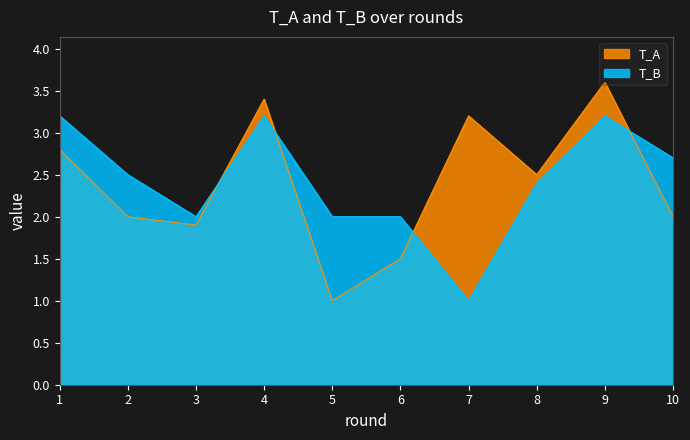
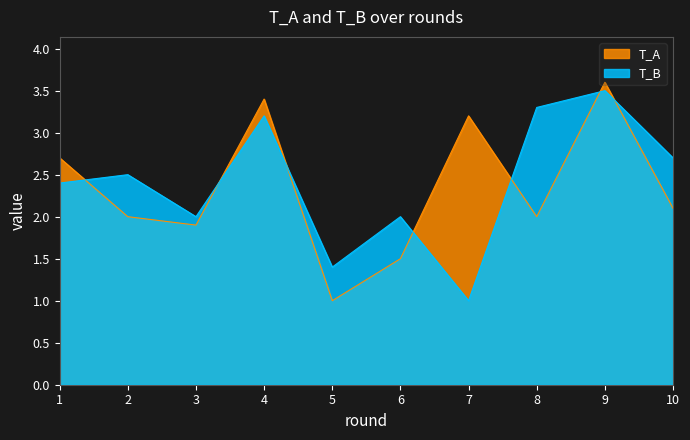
  {
    "T_A": {
-     "1": 2.8,
+     "1": 2.7,
      "2": 2.0,
      "3": 1.9,
      "4": 3.4,
      "5": 1.0,
      "6": 1.5,
      "7": 3.2,
-     "8": 2.5,
-     "10": 2.0
+     "8": 2.0,
+     "10": 2.1
    },
    "T_B": {
-     "1": 3.2,
+     "1": 2.4,
      "2": 2.5,
      "3": 2.0,
      "4": 3.2,
-     "5": 2.0,
+     "5": 1.4,
      "6": 2.0,
      "7": 1.0,
-     "8": 2.4,
-     "9": 3.2,
+     "8": 3.3,
+     "9": 3.5,
      "10": 2.7
    }
  }
